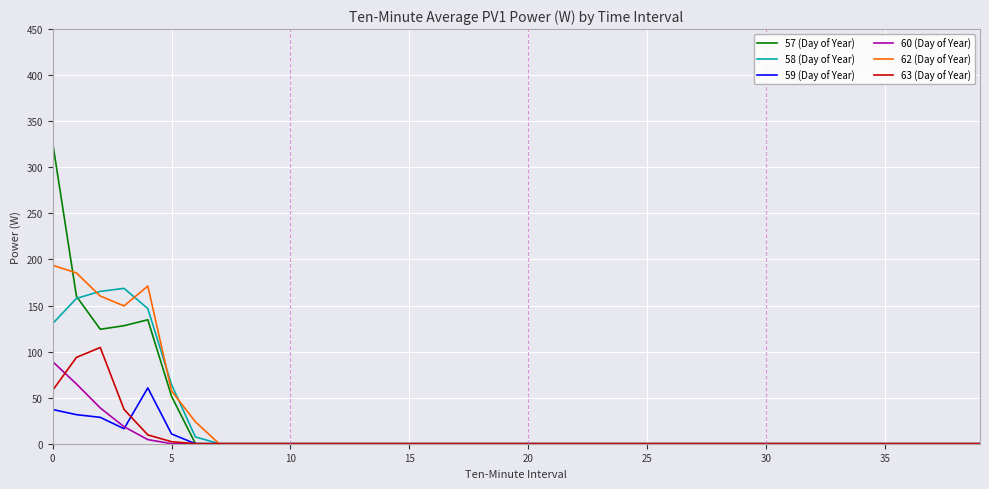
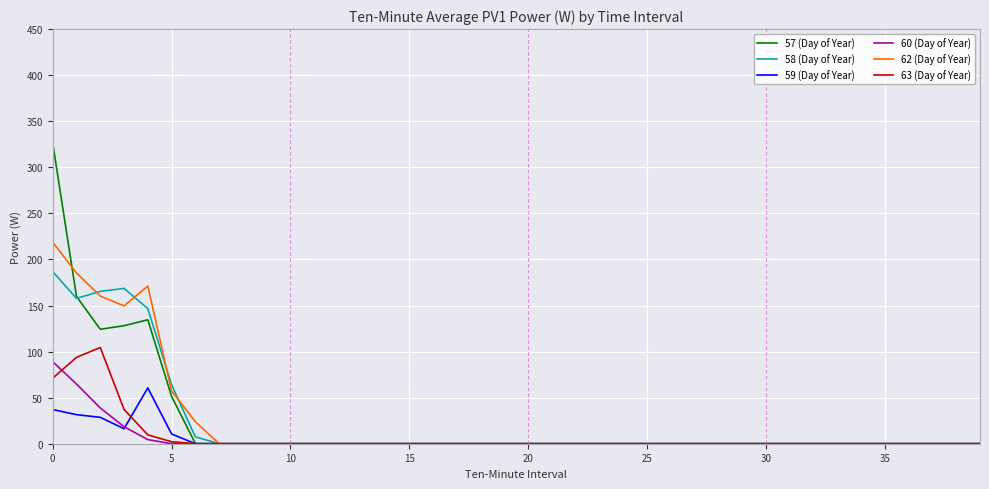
  {
    "57 (Day of Year)": {
      "0": 330,
      "5": 50
    },
    "58 (Day of Year)": {
-     "0": 130,
+     "0": 190,
      "5": 60
    },
    "59 (Day of Year)": {
      "0": 40,
      "5": 10
    },
    "60 (Day of Year)": {
      "0": 90
    },
    "62 (Day of Year)": {
-     "0": 190,
+     "0": 220,
      "5": 60
    },
    "63 (Day of Year)": {
-     "0": 60
+     "0": 70
    }
  }
